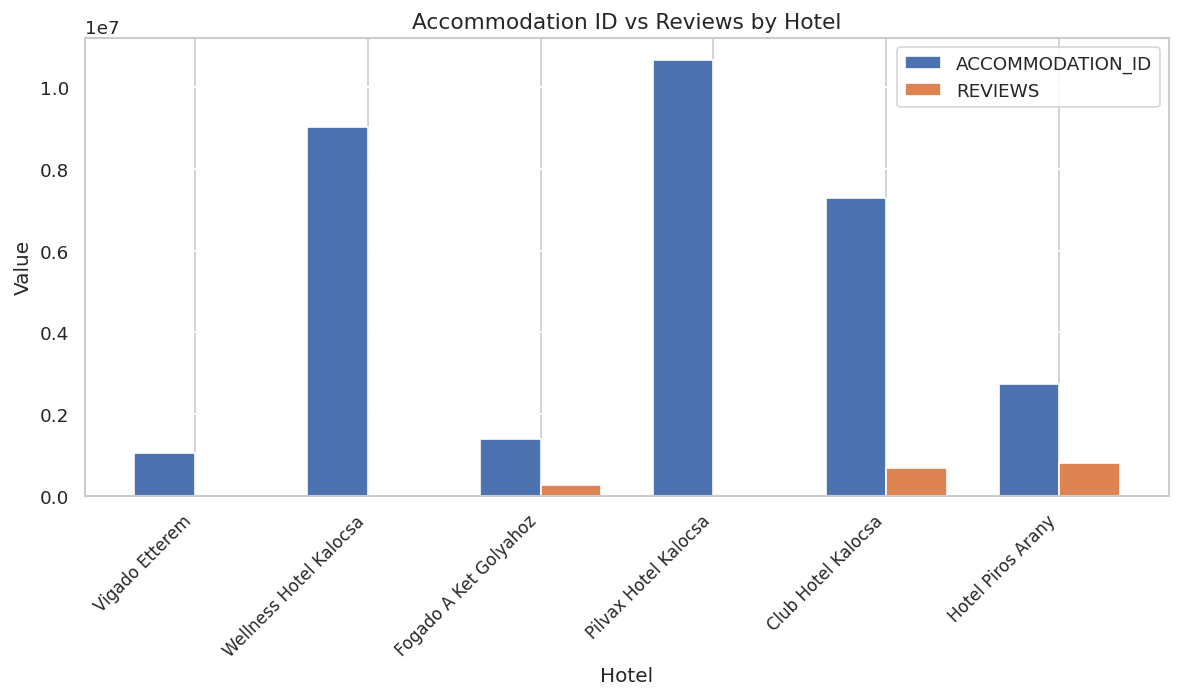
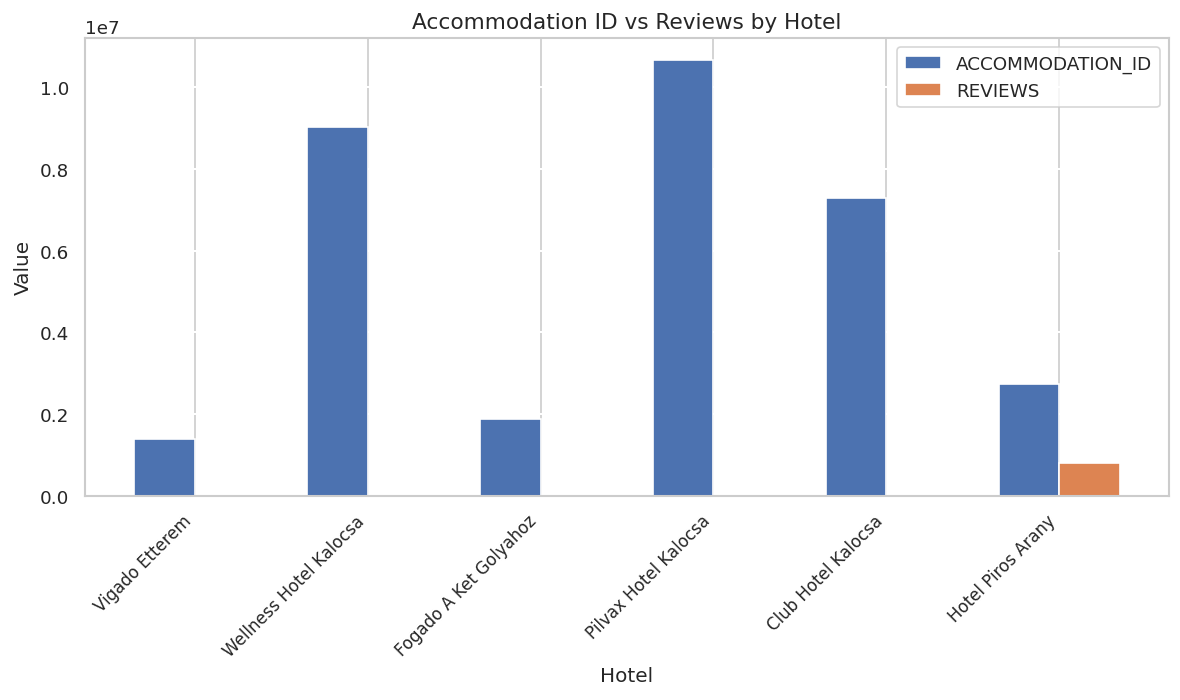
  {
    "ACCOMMODATION_ID": {
-     "Vigado Etterem": 1100000,
+     "Vigado Etterem": 1400000,
      "Wellness Hotel Kalocsa": 9000000,
-     "Fogado A Ket Golyahoz": 1400000,
+     "Fogado A Ket Golyahoz": 1900000,
      "Pilvax Hotel Kalocsa": 10700000,
      "Club Hotel Kalocsa": 7300000,
      "Hotel Piros Arany": 2700000
    },
    "REVIEWS": {
-     "Fogado A Ket Golyahoz": 300000,
-     "Club Hotel Kalocsa": 700000,
+     "Fogado A Ket Golyahoz": 0,
+     "Club Hotel Kalocsa": 0,
      "Hotel Piros Arany": 800000
    }
  }
